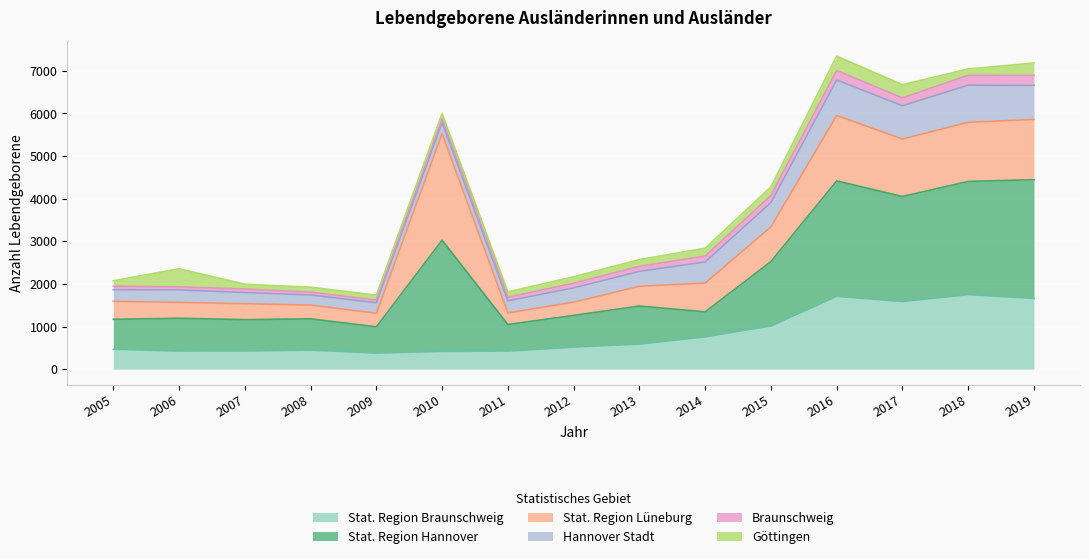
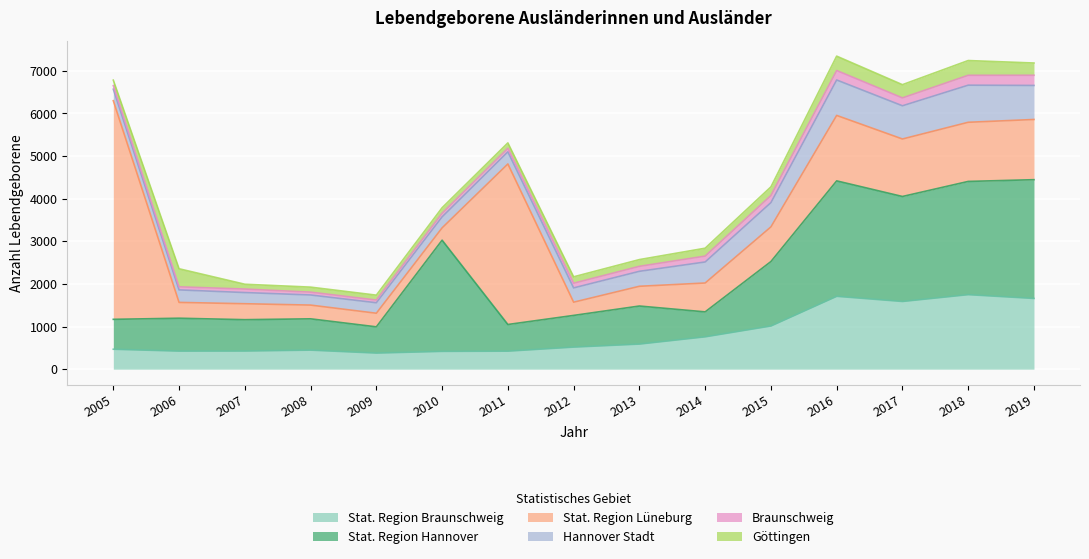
  {
    "Stat. Region Hannover": {
      "2005": 700,
      "2006": 800,
      "2007": 700,
      "2008": 700,
      "2009": 600,
      "2010": 2600,
      "2011": 600,
      "2012": 700,
      "2013": 900,
      "2014": 600,
      "2015": 1500,
      "2016": 2700,
      "2017": 2500,
      "2018": 2700,
      "2019": 2800
    },
    "Stat. Region Lüneburg": {
-     "2005": 400,
+     "2005": 5100,
      "2006": 400,
      "2007": 400,
      "2008": 300,
      "2009": 300,
-     "2010": 2500,
-     "2011": 300,
+     "2010": 300,
+     "2011": 3800,
      "2012": 300,
      "2013": 500,
      "2014": 700,
      "2015": 800,
      "2016": 1500,
      "2017": 1300,
      "2018": 1400,
      "2019": 1400
    },
    "Braunschweig": {
      "2005": 100,
      "2006": 100,
      "2007": 100,
      "2008": 100,
      "2009": 100,
      "2010": 100,
      "2011": 100,
      "2012": 100,
      "2013": 100,
      "2014": 100,
      "2015": 200,
      "2016": 200,
      "2017": 200,
      "2018": 200,
      "2019": 200
    },
    "Göttingen": {
      "2005": 100,
      "2006": 400,
      "2007": 100,
      "2008": 100,
      "2009": 100,
      "2010": 100,
      "2011": 100,
      "2012": 200,
      "2013": 200,
      "2014": 200,
      "2015": 200,
      "2016": 300,
      "2017": 300,
-     "2018": 100,
+     "2018": 300,
      "2019": 300
    }
  }
